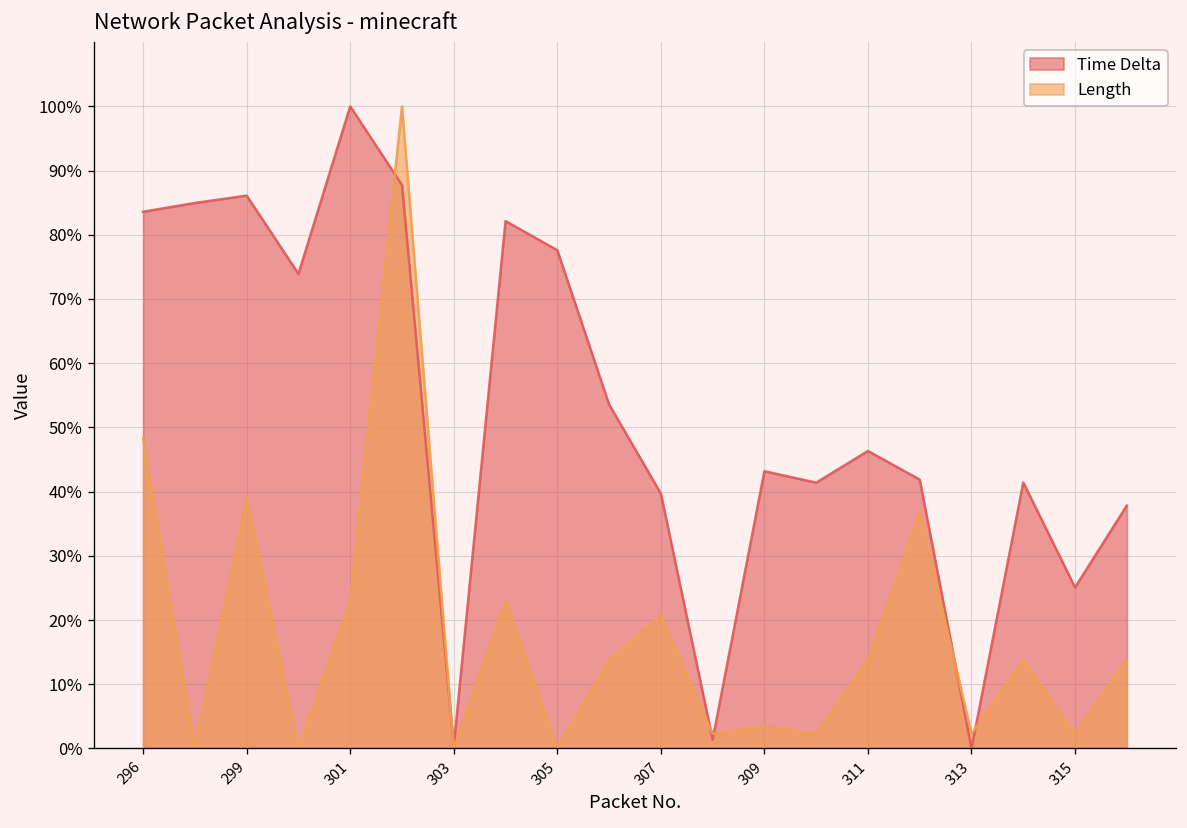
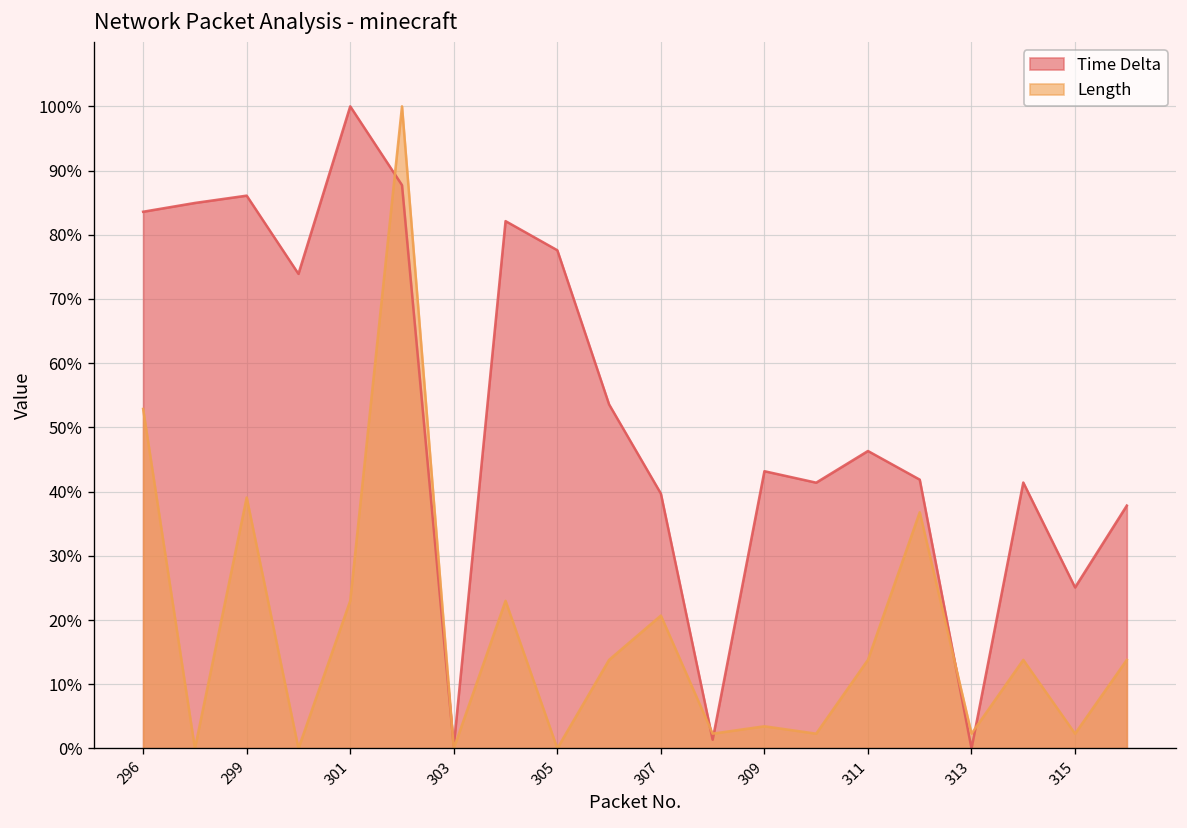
  {
    "Time Delta": {
      "296": "84%",
      "299": "86%",
      "301": "100%",
      "305": "78%",
      "307": "40%",
      "309": "43%",
      "311": "46%",
      "313": "0%",
      "315": "25%"
    },
    "Length": {
-     "296": "48%",
+     "296": "53%",
      "299": "39%",
      "301": "23%",
      "305": "0%",
      "307": "21%",
      "309": "3%",
      "311": "14%",
      "313": "2%",
      "315": "2%"
    }
  }
